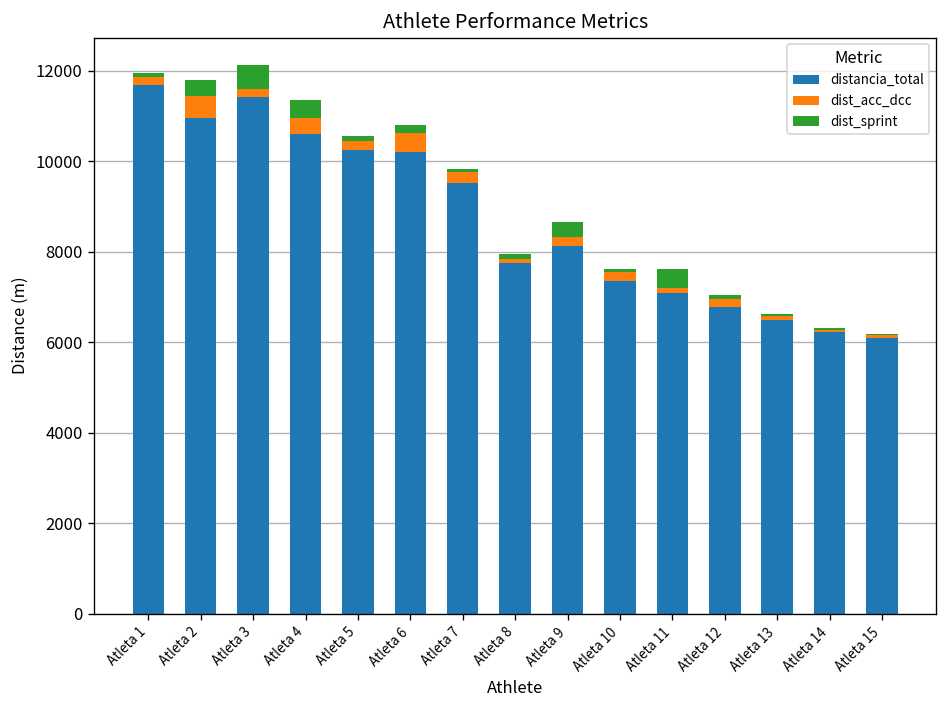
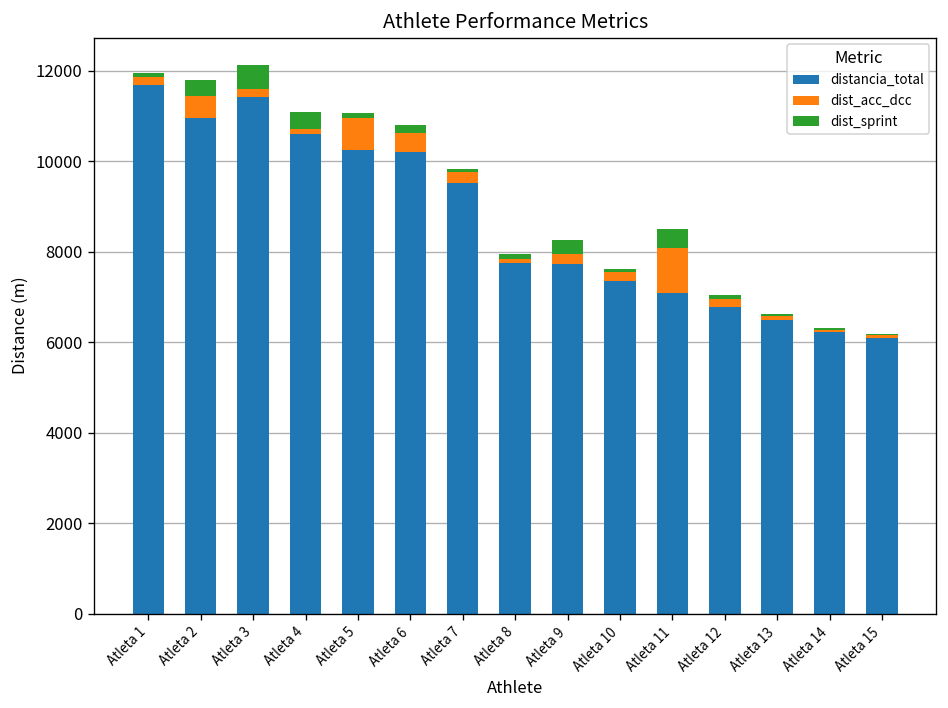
  {
    "distancia_total": {
      "Atleta 1": 11700,
      "Atleta 2": 11000,
      "Atleta 3": 11400,
      "Atleta 4": 10600,
      "Atleta 5": 10200,
      "Atleta 6": 10200,
      "Atleta 7": 9500,
      "Atleta 8": 7700,
-     "Atleta 9": 8100,
+     "Atleta 9": 7700,
      "Atleta 10": 7400,
      "Atleta 11": 7100,
      "Atleta 12": 6800,
      "Atleta 13": 6500,
      "Atleta 14": 6200,
      "Atleta 15": 6100
    },
    "dist_acc_dcc": {
      "Atleta 1": 200,
      "Atleta 2": 500,
      "Atleta 3": 200,
-     "Atleta 4": 400,
-     "Atleta 5": 200,
+     "Atleta 4": 100,
+     "Atleta 5": 700,
      "Atleta 6": 400,
      "Atleta 7": 200,
      "Atleta 8": 100,
      "Atleta 9": 200,
      "Atleta 10": 200,
-     "Atleta 11": 100,
+     "Atleta 11": 1000,
      "Atleta 12": 200,
      "Atleta 13": 100,
      "Atleta 15": 100
    },
    "dist_sprint": {
      "Atleta 1": 100,
      "Atleta 2": 300,
      "Atleta 3": 500,
      "Atleta 4": 400,
      "Atleta 5": 100,
      "Atleta 6": 200,
      "Atleta 7": 100,
      "Atleta 8": 100,
      "Atleta 9": 300,
      "Atleta 10": 100,
      "Atleta 11": 400,
      "Atleta 12": 100
    }
  }
